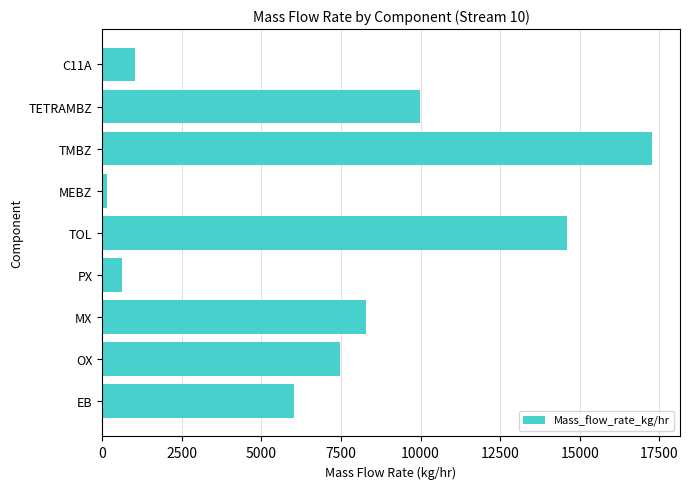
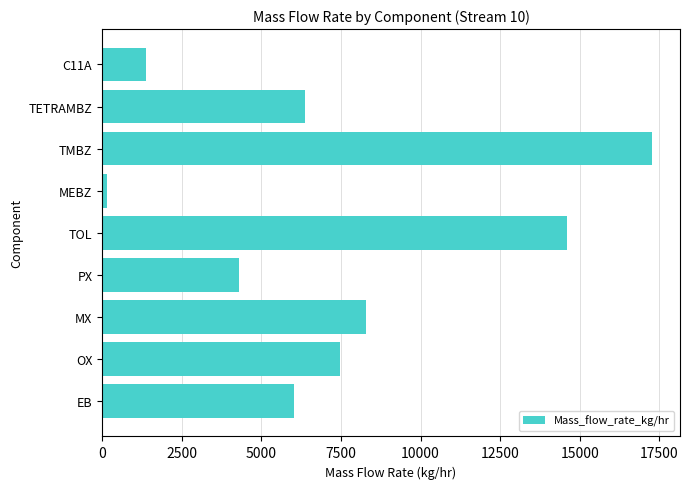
  {
-   "C11A": 1000,
-   "TETRAMBZ": 10000,
+   "C11A": 1400,
+   "TETRAMBZ": 6400,
    "TMBZ": 17300,
    "MEBZ": 200,
    "TOL": 14600,
-   "PX": 600,
+   "PX": 4300,
    "MX": 8300,
    "OX": 7500,
    "EB": 6000
  }
